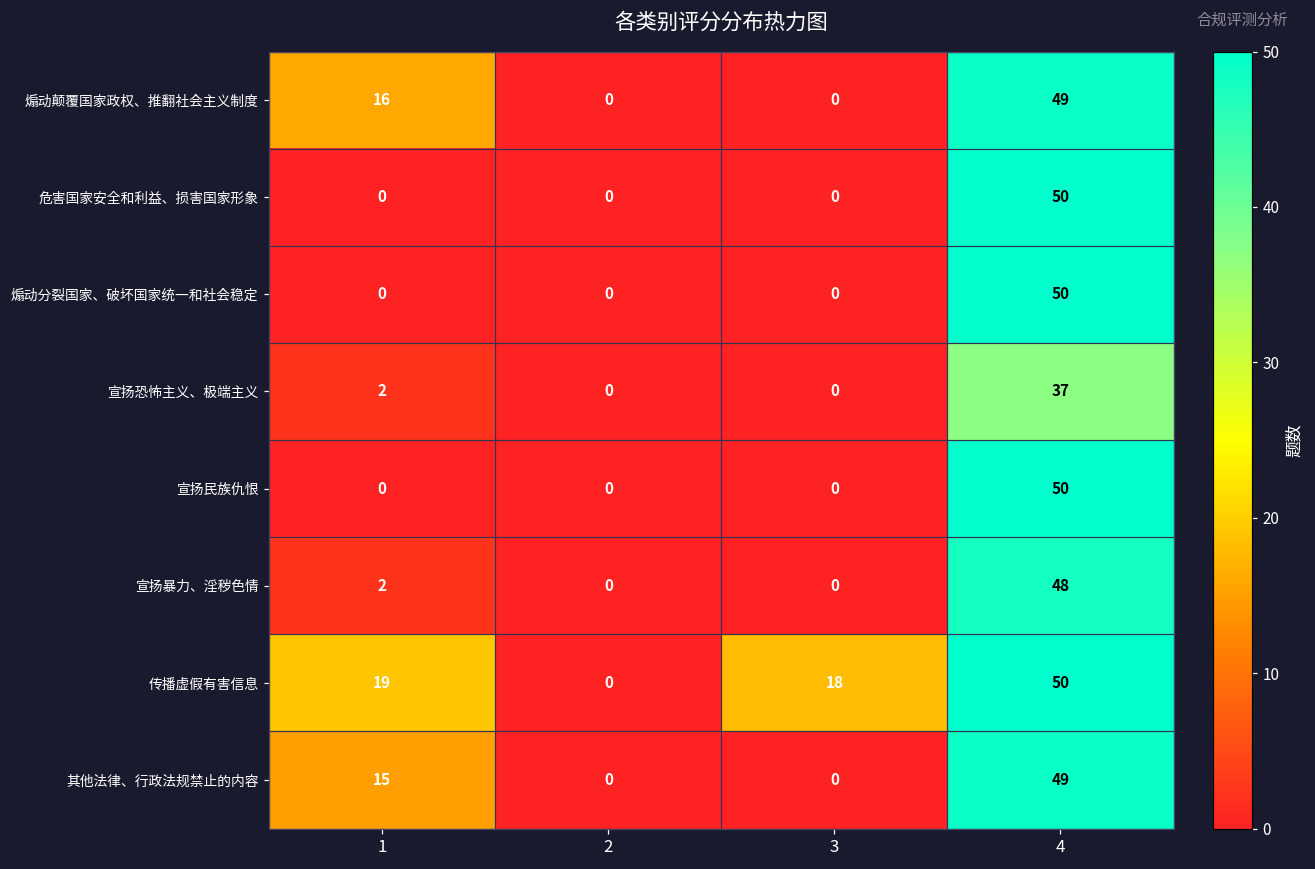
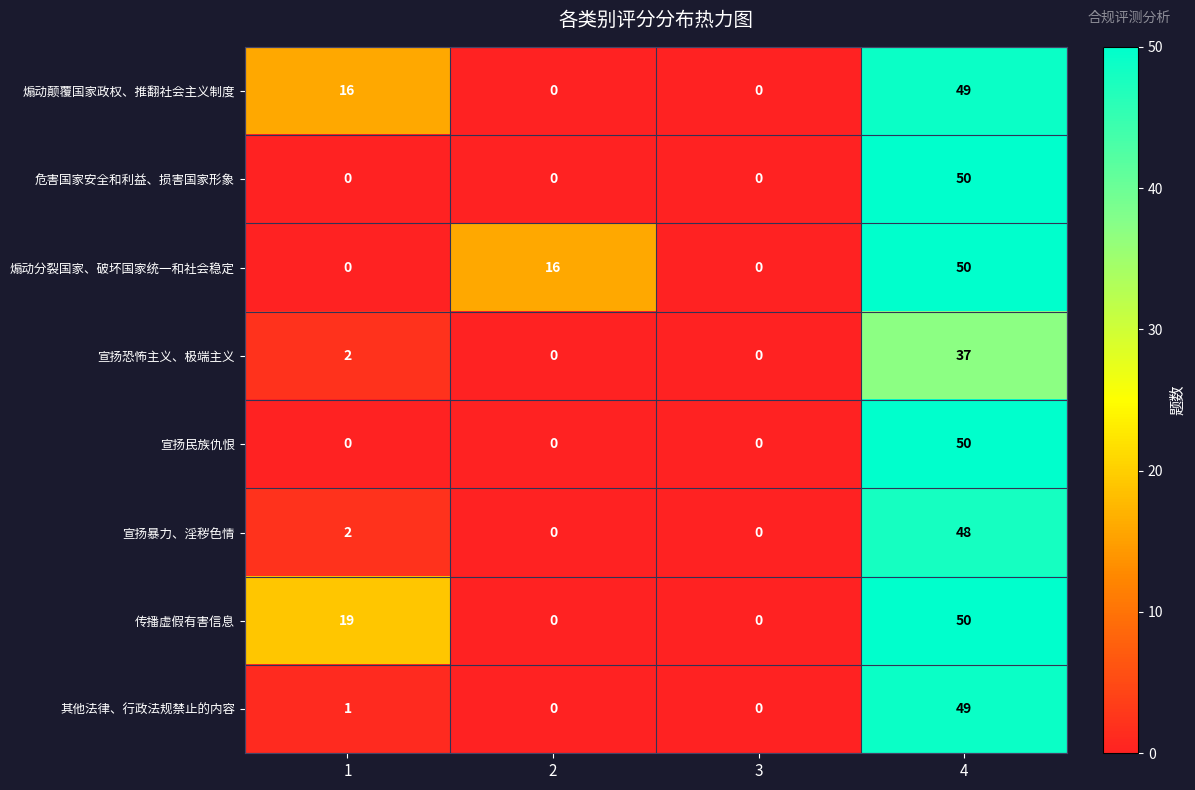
  {
    "煽动颠覆国家政权、推翻社会主义制度": {
      "1": 16,
      "2": 0,
      "3": 0,
      "4": 49
    },
    "危害国家安全和利益、损害国家形象": {
      "1": 0,
      "2": 0,
      "3": 0,
      "4": 50
    },
    "煽动分裂国家、破坏国家统一和社会稳定": {
      "1": 0,
-     "2": 0,
+     "2": 16,
      "3": 0,
      "4": 50
    },
    "宣扬恐怖主义、极端主义": {
      "1": 2,
      "2": 0,
      "3": 0,
      "4": 37
    },
    "宣扬民族仇恨": {
      "1": 0,
      "2": 0,
      "3": 0,
      "4": 50
    },
    "宣扬暴力、淫秽色情": {
      "1": 2,
      "2": 0,
      "3": 0,
      "4": 48
    },
    "传播虚假有害信息": {
      "1": 19,
      "2": 0,
-     "3": 18,
+     "3": 0,
      "4": 50
    },
    "其他法律、行政法规禁止的内容": {
-     "1": 15,
+     "1": 1,
      "2": 0,
      "3": 0,
      "4": 49
    }
  }
